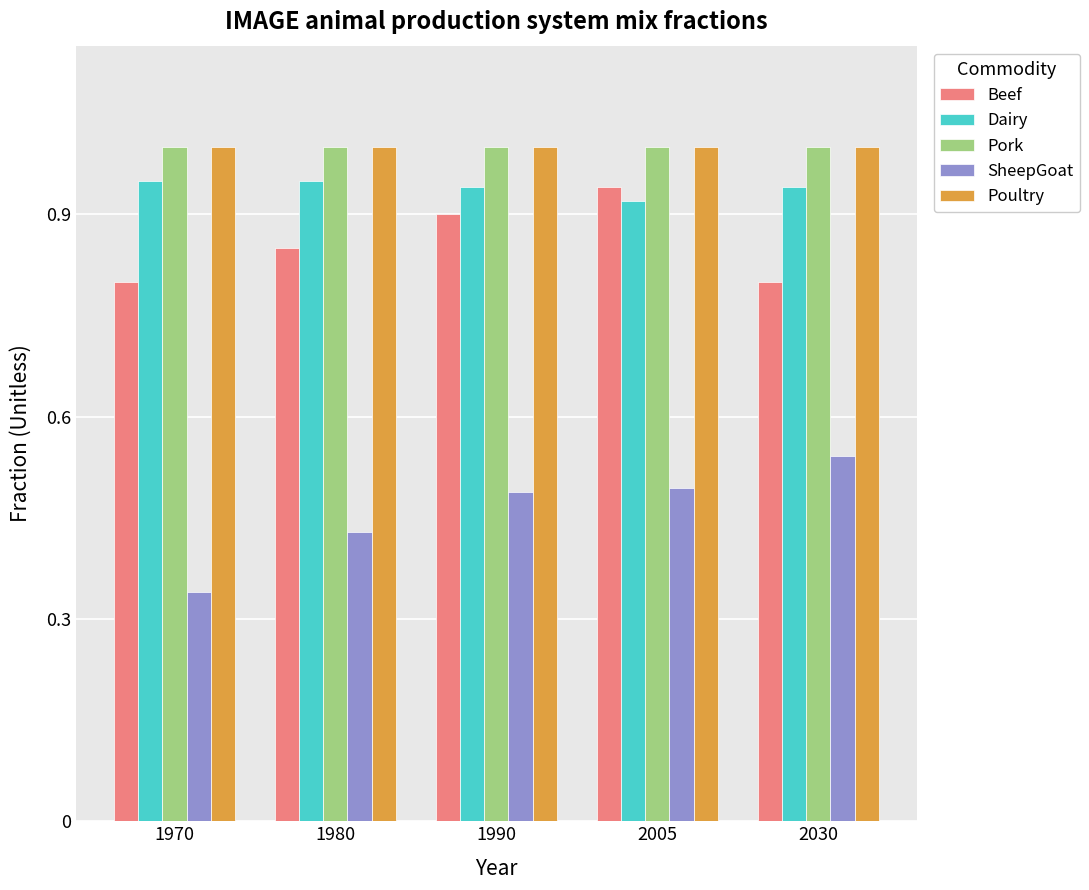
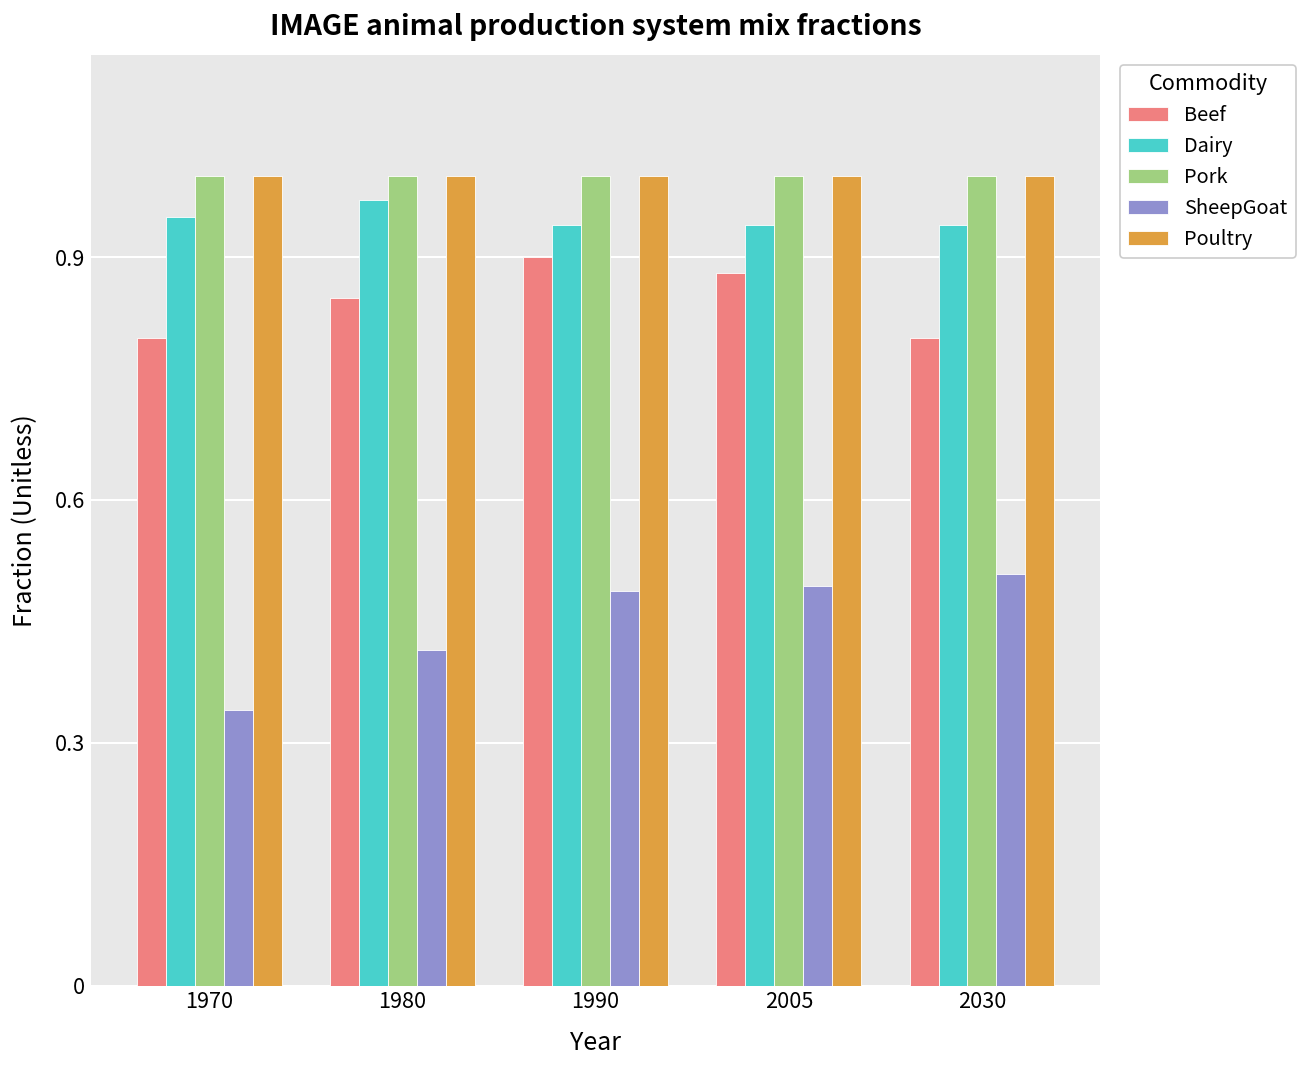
  {
    "Beef": {
      "1970": 0.80,
      "1980": 0.85,
      "1990": 0.90,
-     "2005": 0.94,
+     "2005": 0.88,
      "2030": 0.80
    },
    "Dairy": {
      "1970": 0.95,
-     "1980": 0.95,
+     "1980": 0.97,
      "1990": 0.94,
-     "2005": 0.92,
+     "2005": 0.94,
      "2030": 0.94
    },
    "Pork": {
      "1970": 1.00,
      "1980": 1.00,
      "1990": 1.00,
      "2005": 1.00,
      "2030": 1.00
    },
    "SheepGoat": {
      "1970": 0.34,
-     "1980": 0.43,
+     "1980": 0.41,
      "1990": 0.49,
      "2005": 0.49,
-     "2030": 0.54
+     "2030": 0.51
    },
    "Poultry": {
      "1970": 1.00,
      "1980": 1.00,
      "1990": 1.00,
      "2005": 1.00,
      "2030": 1.00
    }
  }
